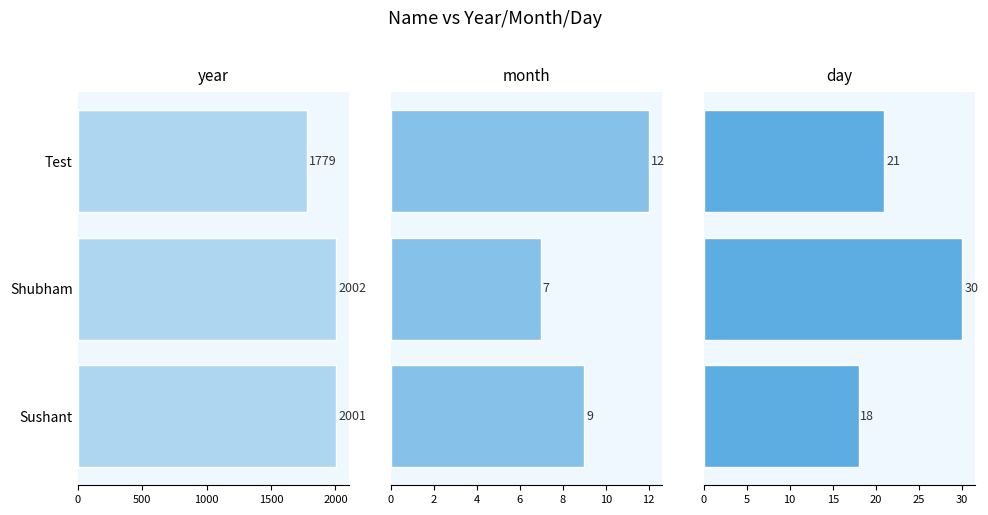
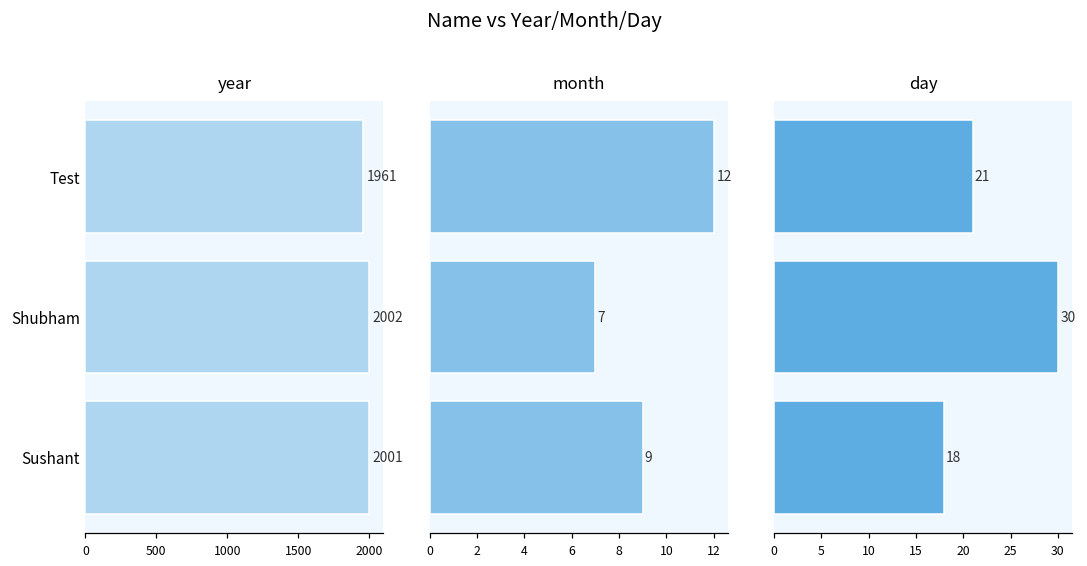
  {
    "year": {
-     "Test": 1779,
+     "Test": 1961,
      "Shubham": 2002,
      "Sushant": 2001
    }
  }
